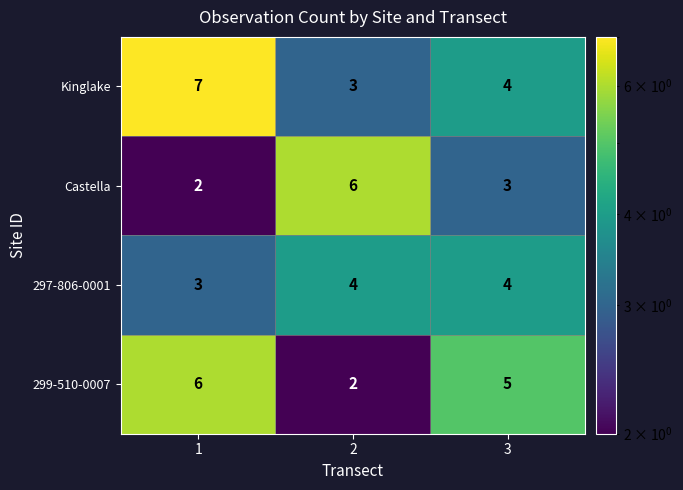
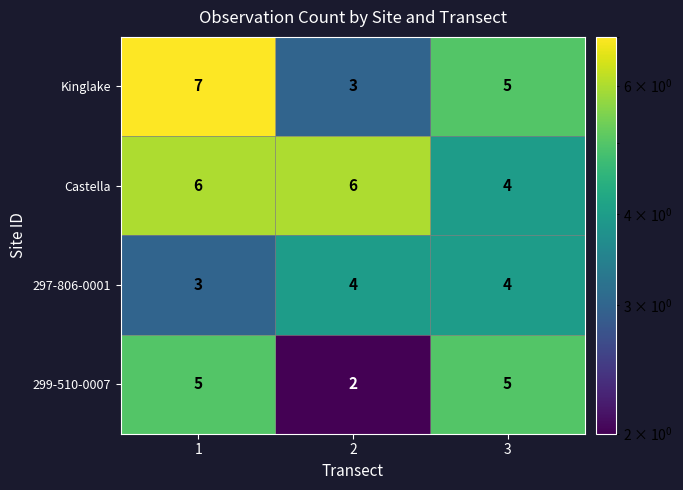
  {
    "Kinglake": {
      "1": 7,
      "2": 3,
-     "3": 4
+     "3": 5
    },
    "Castella": {
-     "1": 2,
+     "1": 6,
      "2": 6,
-     "3": 3
+     "3": 4
    },
    "297-806-0001": {
      "1": 3,
      "2": 4,
      "3": 4
    },
    "299-510-0007": {
-     "1": 6,
+     "1": 5,
      "2": 2,
      "3": 5
    }
  }
